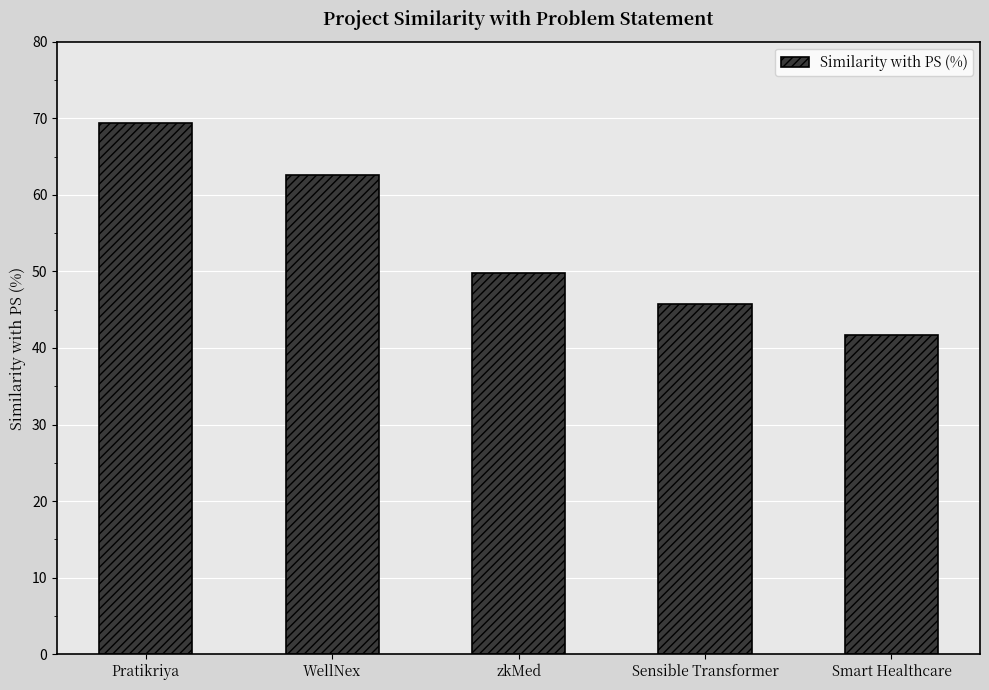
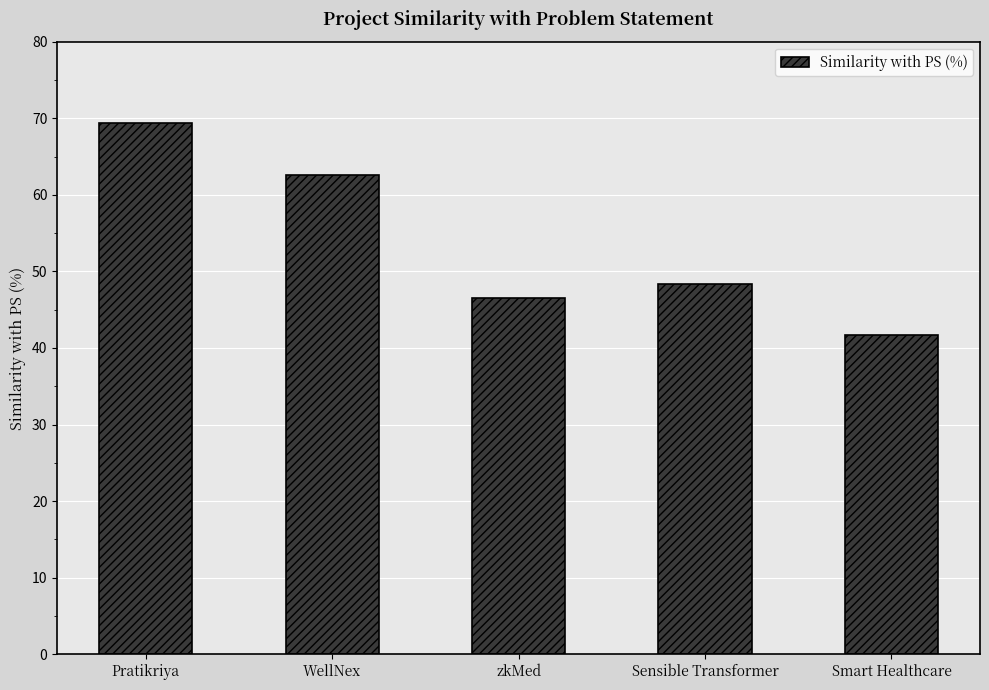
  {
    "Pratikriya": 69,
    "WellNex": 63,
-   "zkMed": 50,
-   "Sensible Transformer": 46,
+   "zkMed": 47,
+   "Sensible Transformer": 48,
    "Smart Healthcare": 42
  }
